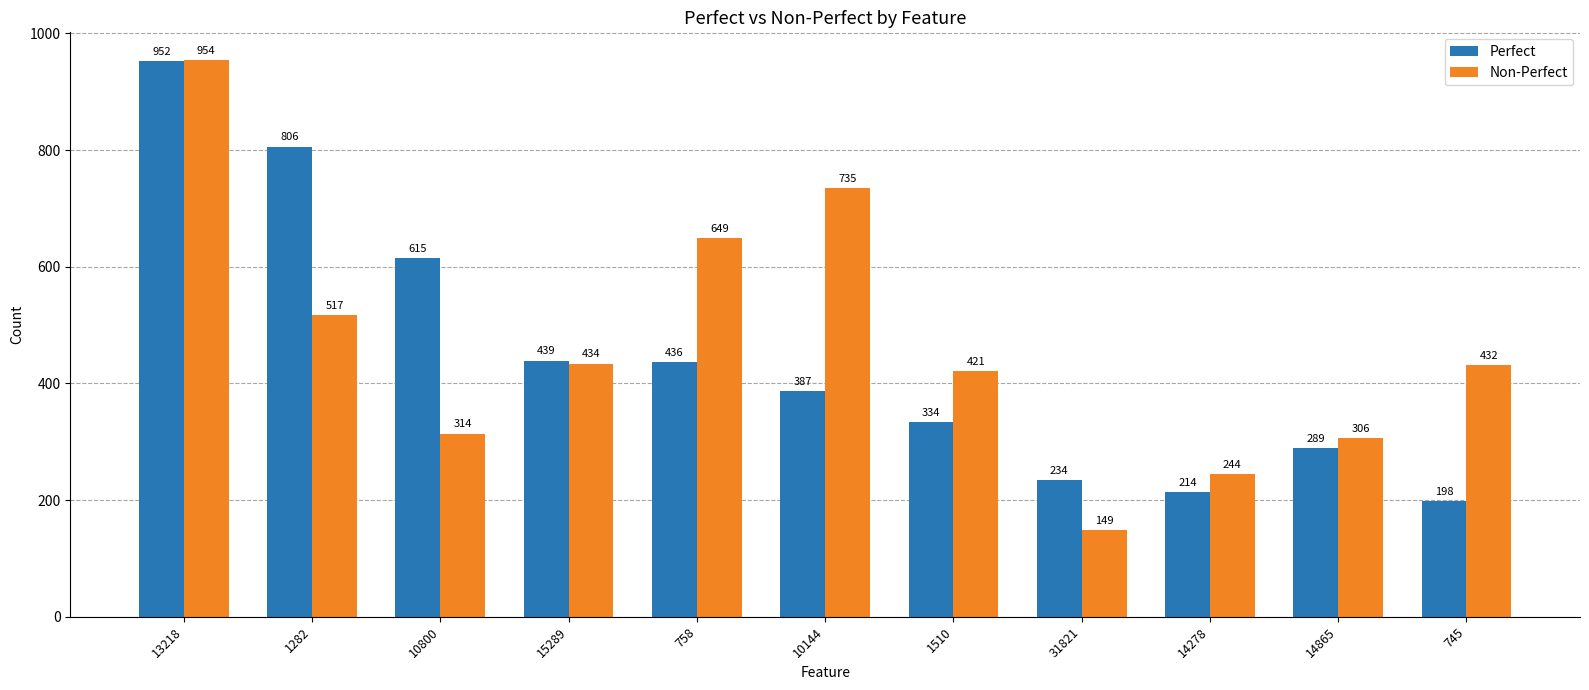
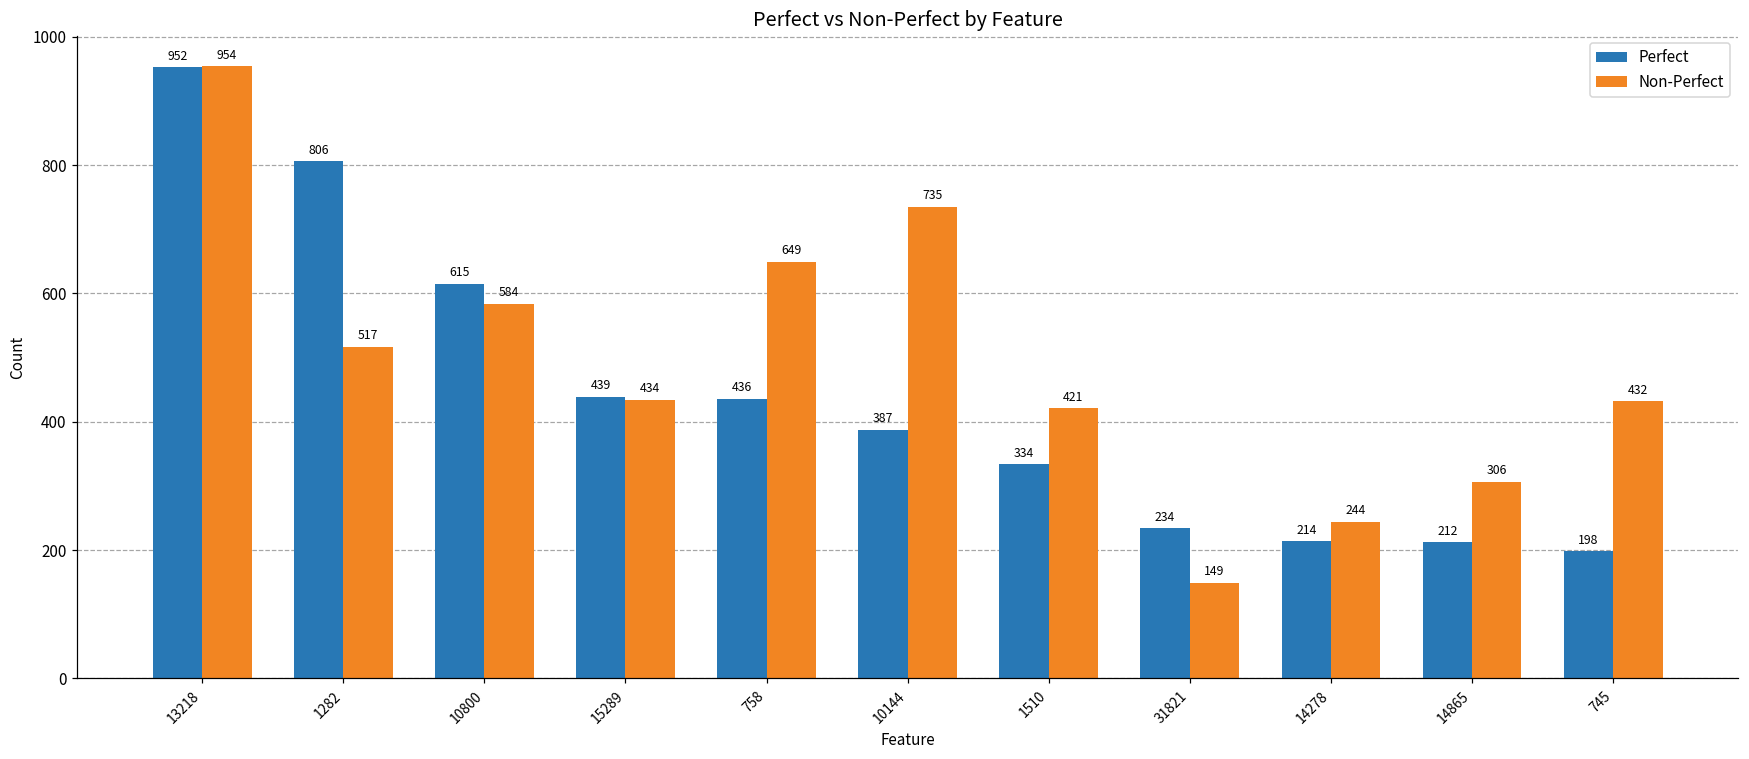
  {
    "Perfect": {
      "13218": 952,
      "1282": 806,
      "10800": 615,
      "15289": 439,
      "758": 436,
      "10144": 387,
      "1510": 334,
      "31821": 234,
      "14278": 214,
-     "14865": 289,
+     "14865": 212,
      "745": 198
    },
    "Non-Perfect": {
      "13218": 954,
      "1282": 517,
-     "10800": 314,
+     "10800": 584,
      "15289": 434,
      "758": 649,
      "10144": 735,
      "1510": 421,
      "31821": 149,
      "14278": 244,
      "14865": 306,
      "745": 432
    }
  }
